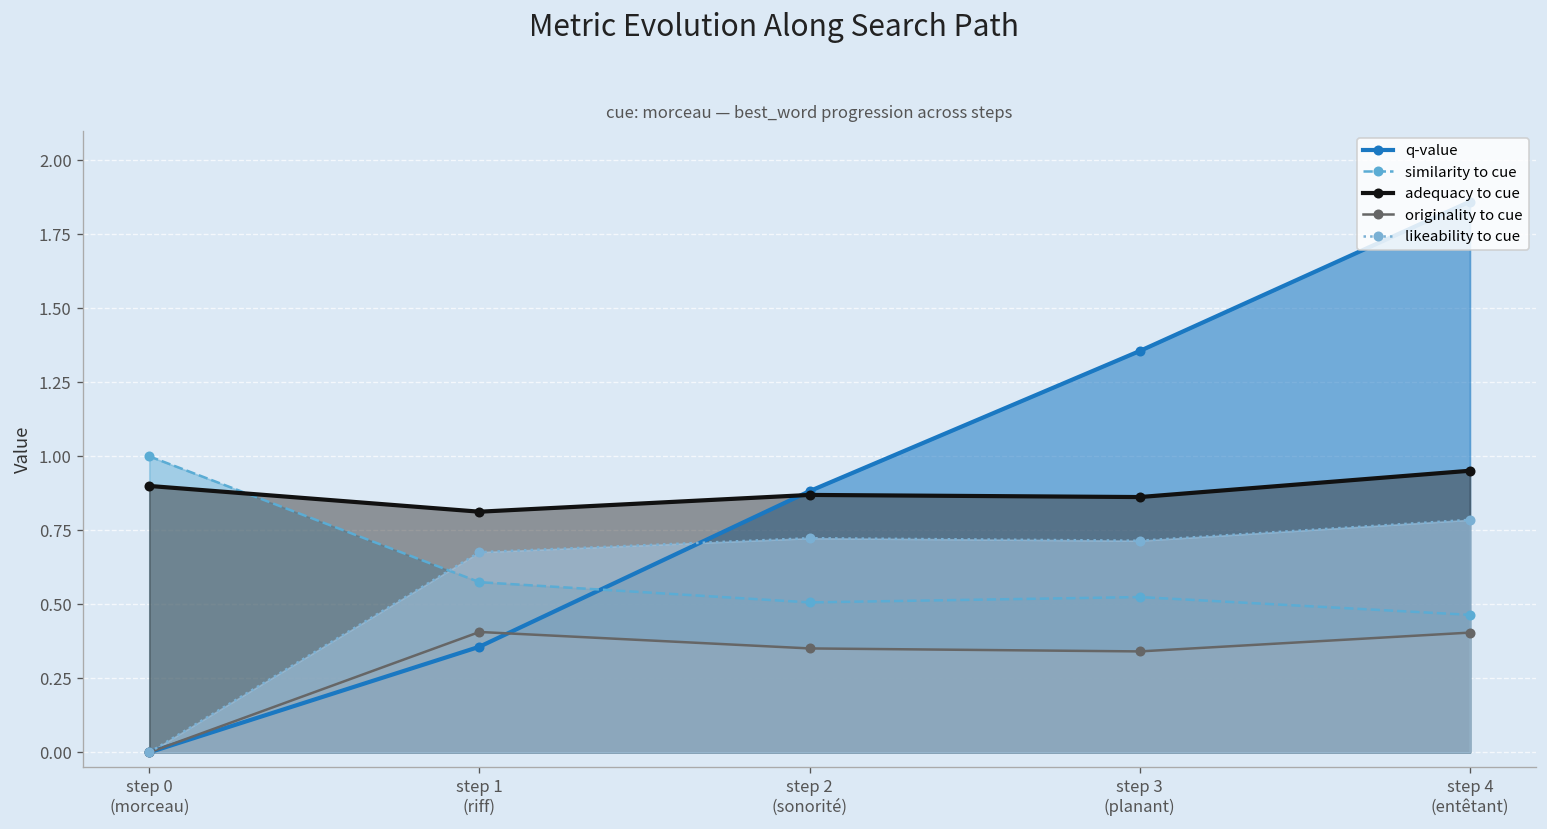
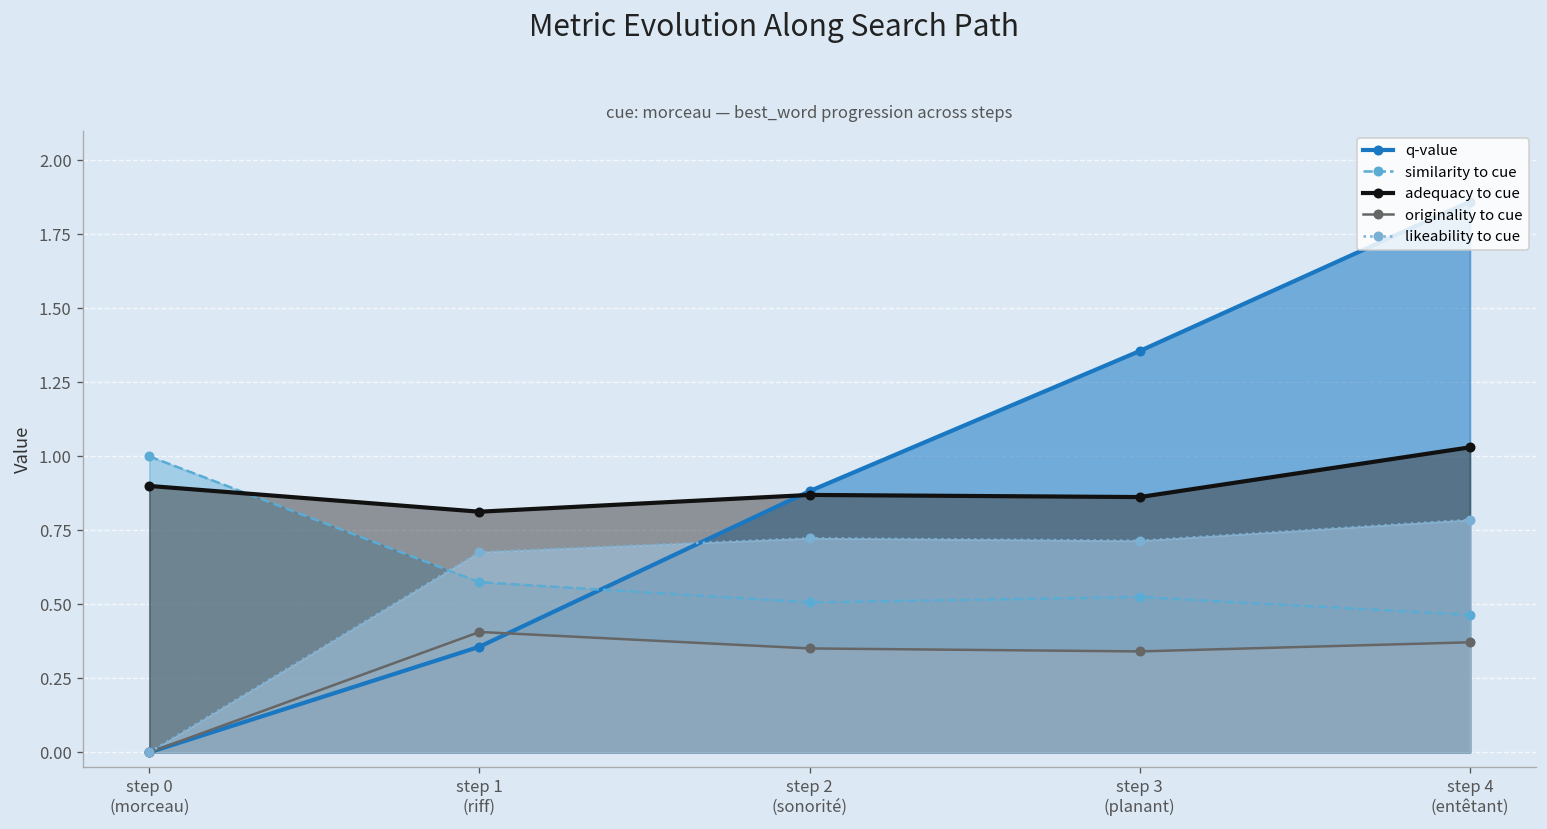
  {
    "q-value": {
      "step 1 (riff)": 0.36,
      "step 2 (sonorité)": 0.88,
      "step 3 (planant)": 1.36
    },
    "adequacy to cue": {
      "step 0 (morceau)": 0.90,
      "step 1 (riff)": 0.81,
      "step 2 (sonorité)": 0.87,
      "step 3 (planant)": 0.86,
-     "step 4 (entêtant)": 0.95
+     "step 4 (entêtant)": 1.03
    },
    "originality to cue": {
      "step 1 (riff)": 0.41,
      "step 2 (sonorité)": 0.35,
      "step 3 (planant)": 0.34,
-     "step 4 (entêtant)": 0.40
+     "step 4 (entêtant)": 0.37
    }
  }
